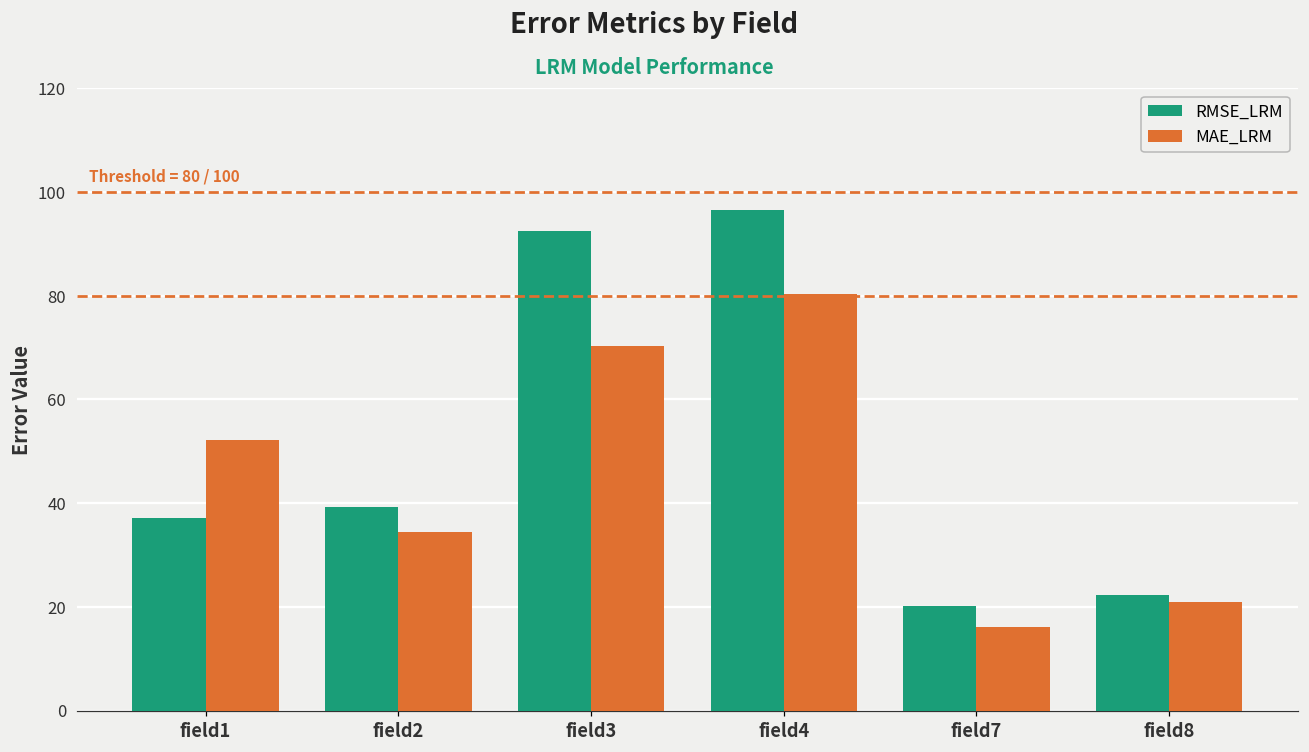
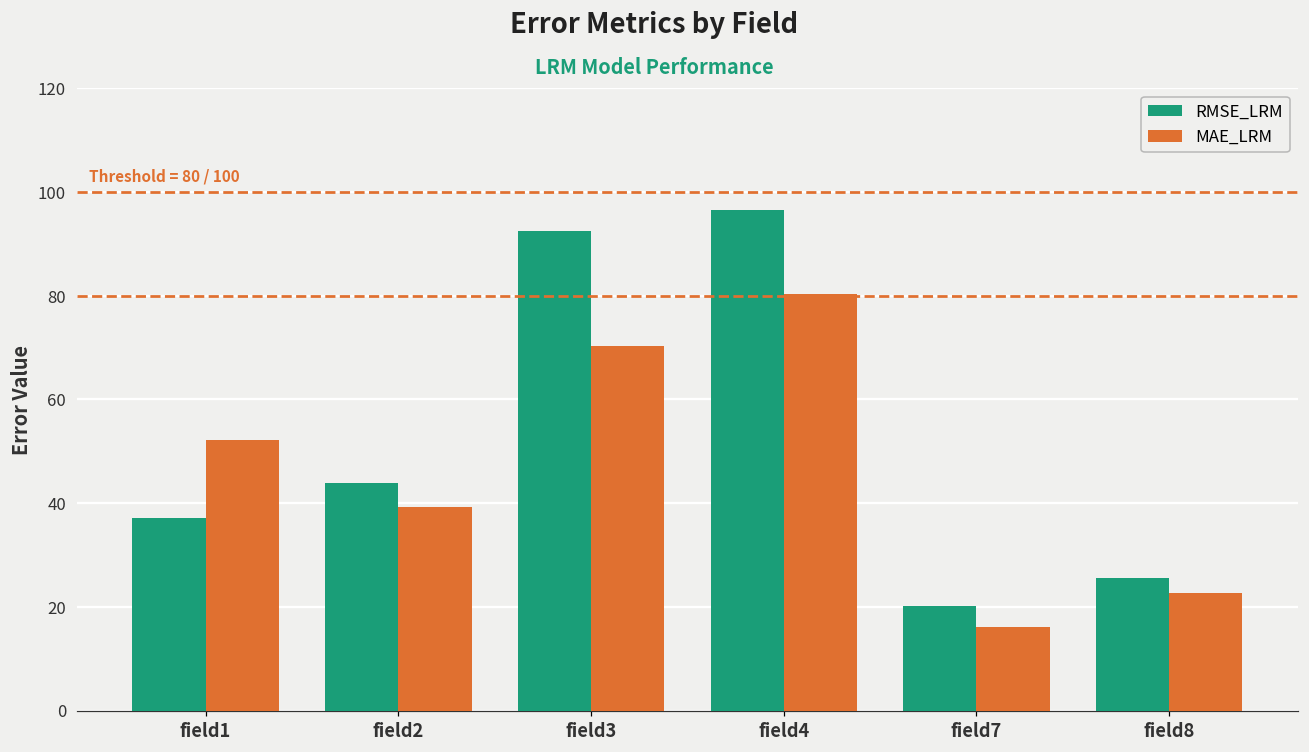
  {
    "RMSE_LRM": {
      "field1": 37,
-     "field2": 39,
+     "field2": 44,
      "field3": 92,
      "field4": 97,
      "field7": 20,
-     "field8": 22
+     "field8": 25
    },
    "MAE_LRM": {
      "field1": 52,
-     "field2": 34,
+     "field2": 39,
      "field3": 70,
      "field4": 80,
      "field7": 16,
-     "field8": 21
+     "field8": 23
    }
  }
